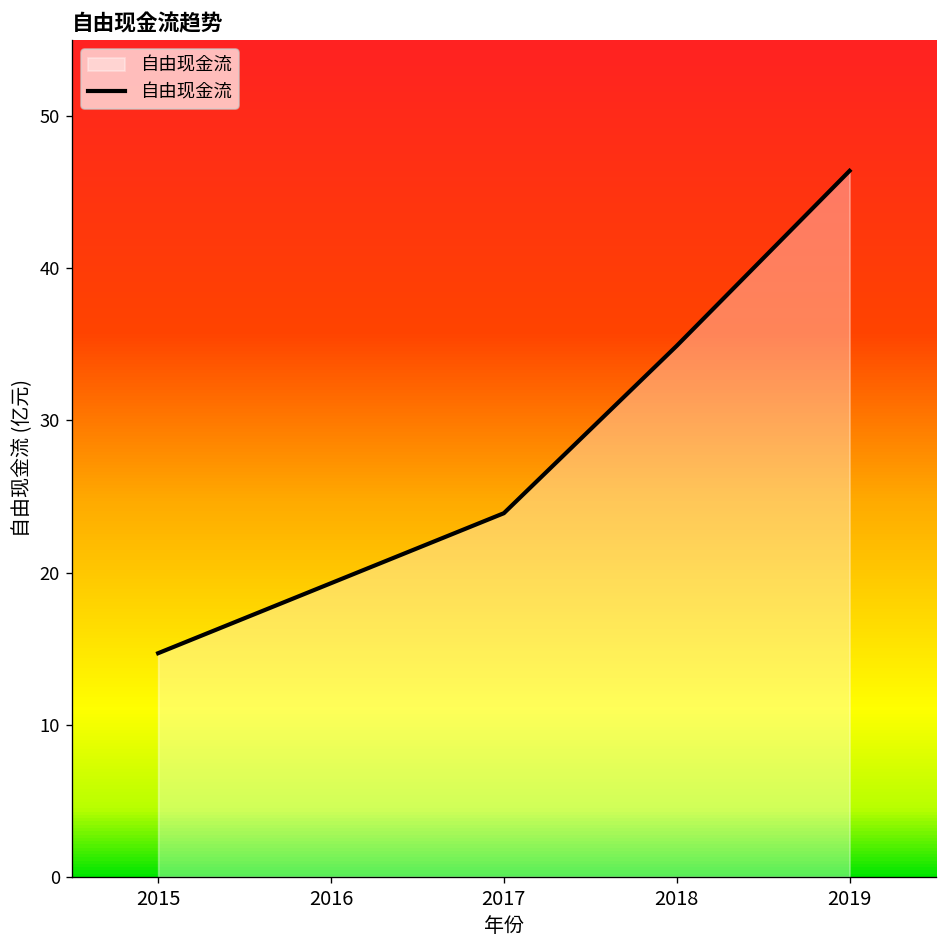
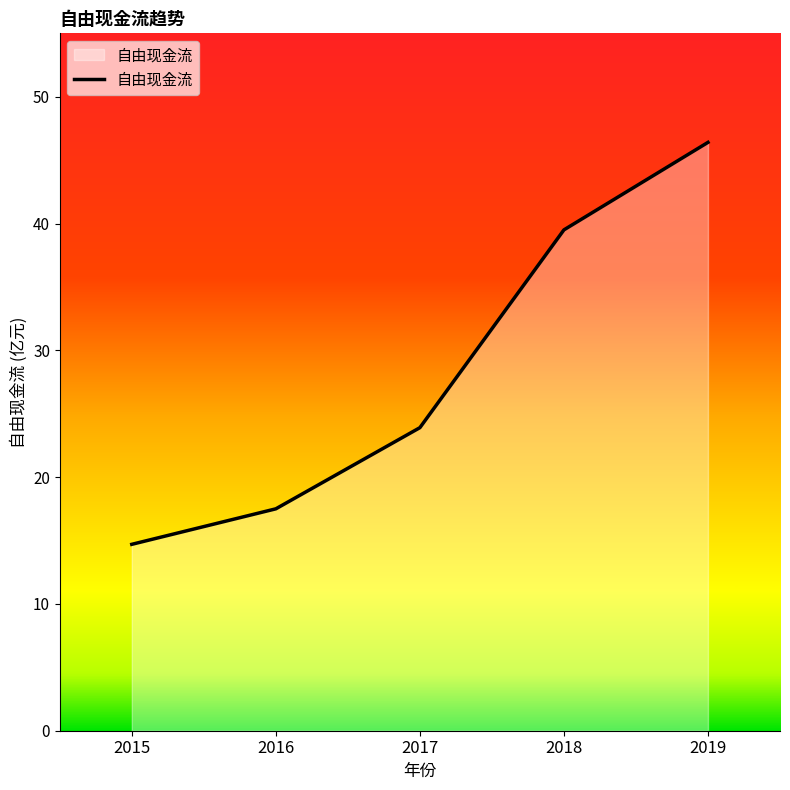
  {
    "2015": 14.7,
-   "2016": 19.3,
+   "2016": 17.5,
    "2017": 23.9,
-   "2018": 34.9,
+   "2018": 39.5,
    "2019": 46.4
  }
